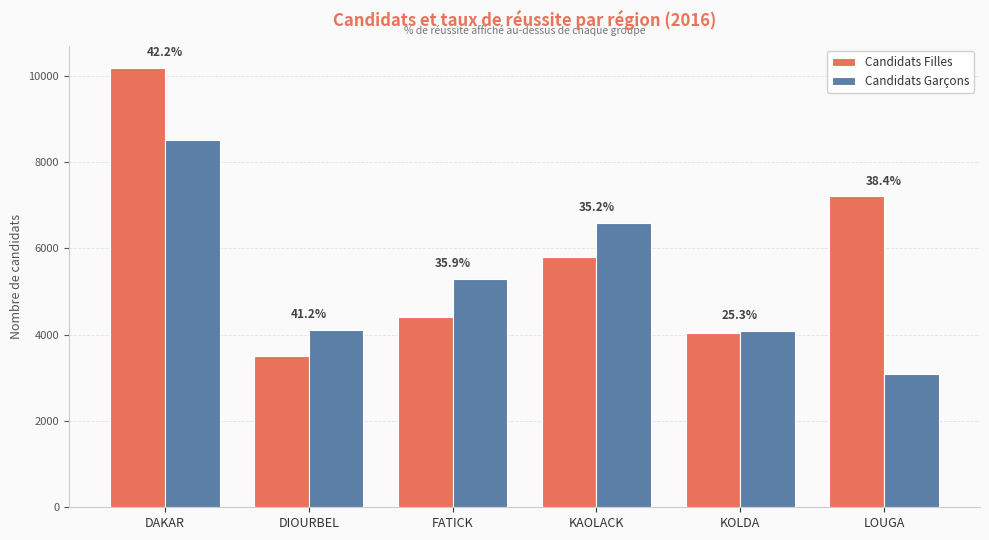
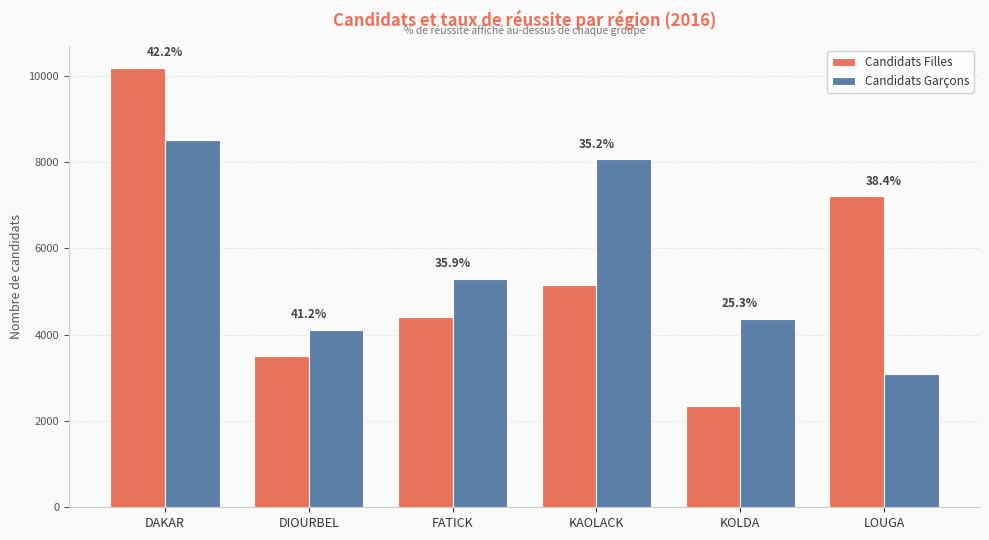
  {
    "Candidats Filles": {
      "DIOURBEL": 3500,
      "FATICK": 4400,
-     "KAOLACK": 5800,
-     "KOLDA": 4000
+     "KAOLACK": 5100,
+     "KOLDA": 2300
    },
    "Candidats Garçons": {
      "DAKAR": 8500,
-     "KAOLACK": 6600,
-     "KOLDA": 4100,
+     "KAOLACK": 8100,
+     "KOLDA": 4400,
      "LOUGA": 3100
    }
  }
